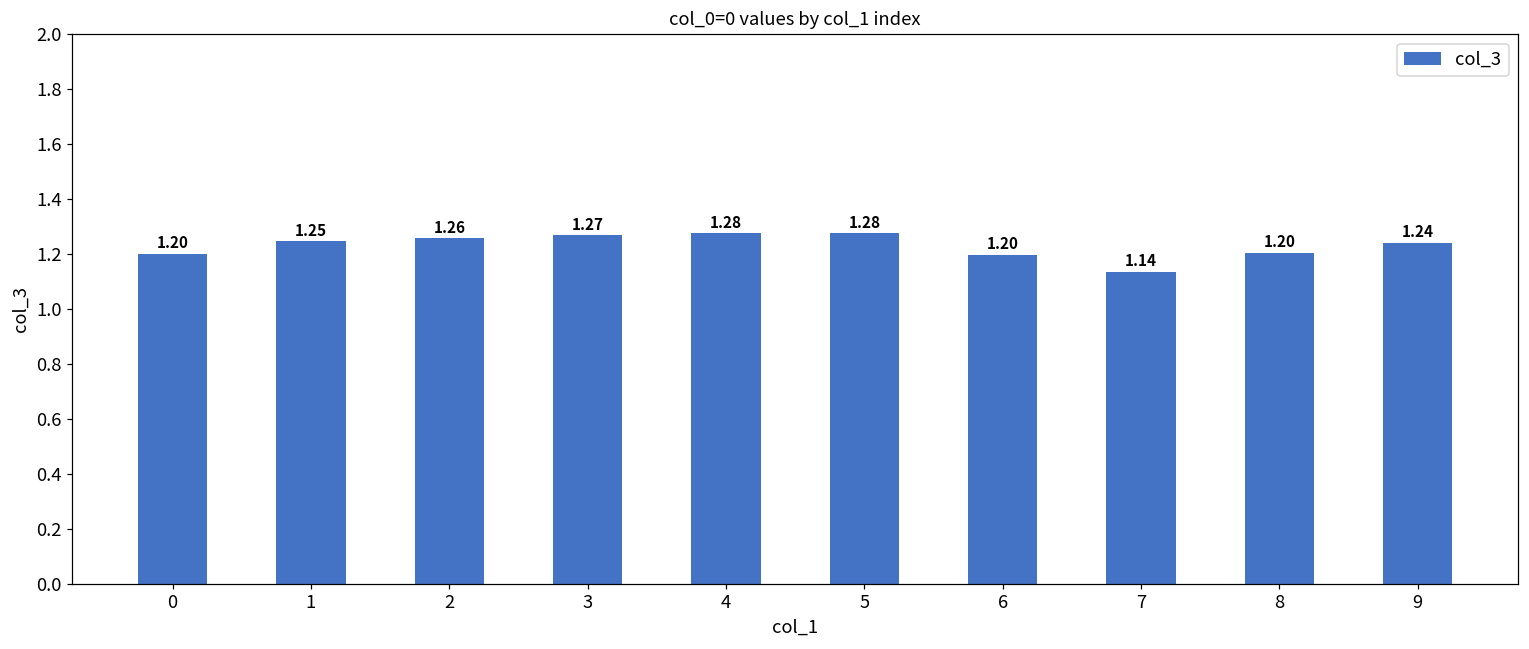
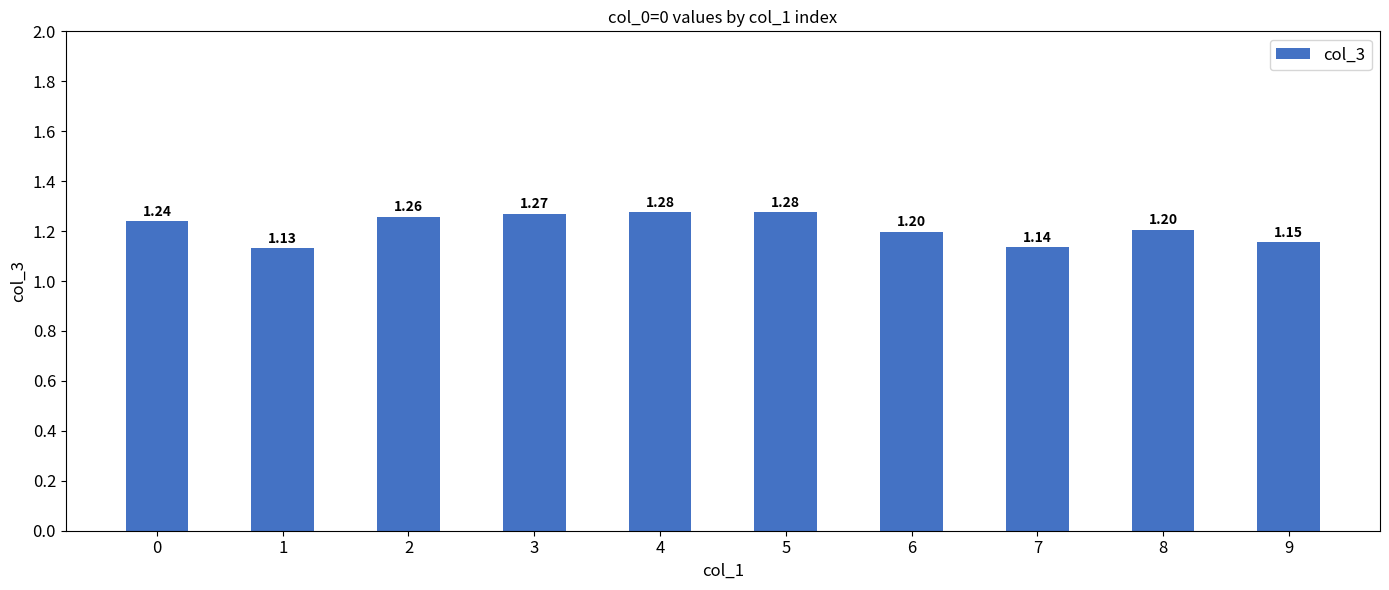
  {
-   "0": 1.20,
-   "1": 1.25,
+   "0": 1.24,
+   "1": 1.13,
    "2": 1.26,
    "3": 1.27,
    "4": 1.28,
    "5": 1.28,
    "6": 1.20,
    "7": 1.14,
    "8": 1.20,
-   "9": 1.24
+   "9": 1.15
  }
